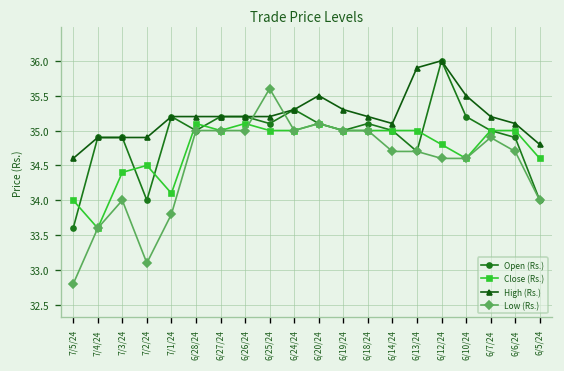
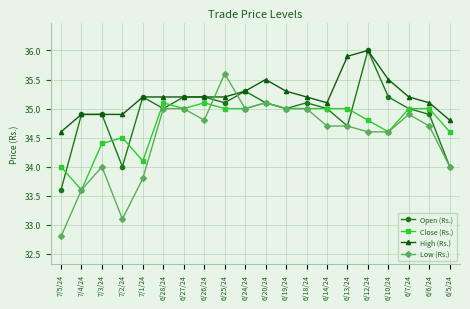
  {
    "Close (Rs.)": {
      "7/5/24": 34.0,
      "7/3/24": 34.4,
      "7/2/24": 34.5,
      "7/1/24": 34.1,
      "6/28/24": 35.1,
      "6/26/24": 35.1,
      "6/25/24": 35.0,
      "6/13/24": 35.0,
      "6/12/24": 34.8,
      "6/6/24": 35.0,
      "6/5/24": 34.6
    },
    "Low (Rs.)": {
      "7/5/24": 32.8,
      "7/3/24": 34.0,
      "7/2/24": 33.1,
      "7/1/24": 33.8,
-     "6/26/24": 35.0,
+     "6/26/24": 34.8,
      "6/25/24": 35.6,
      "6/14/24": 34.7,
      "6/12/24": 34.6,
      "6/7/24": 34.9,
      "6/6/24": 34.7
    }
  }
